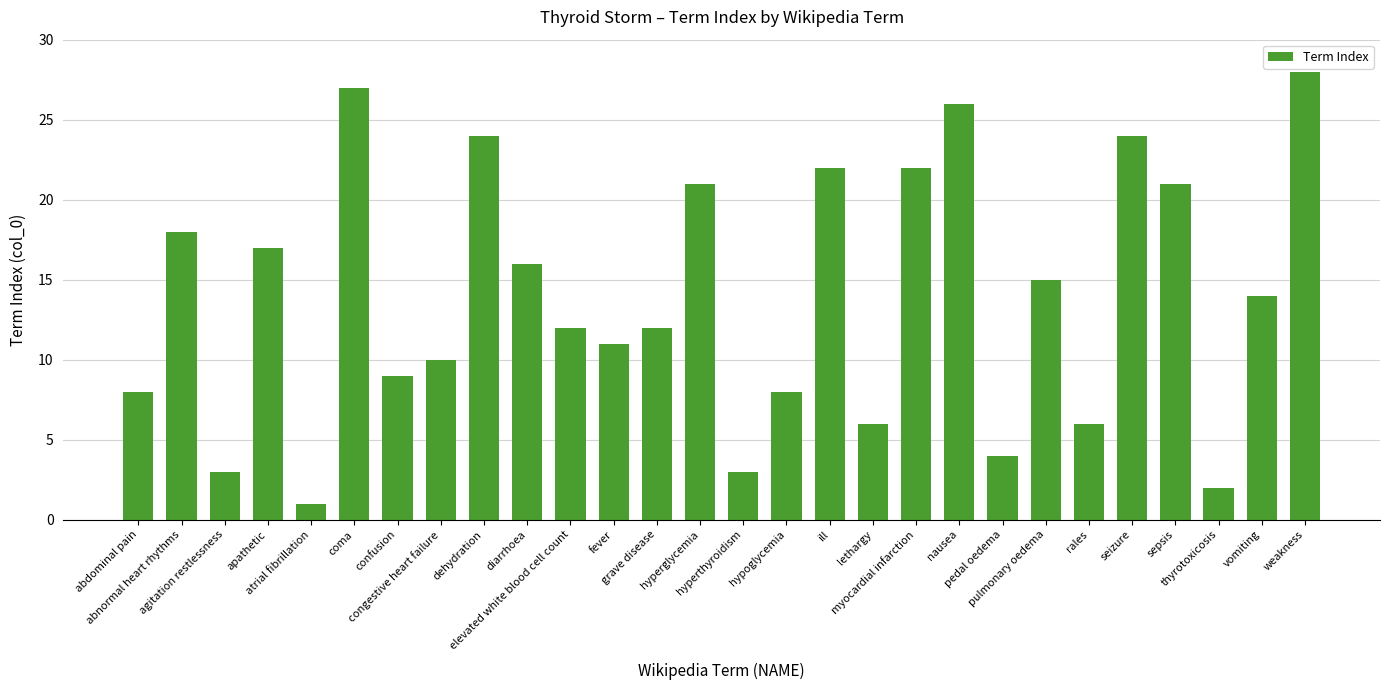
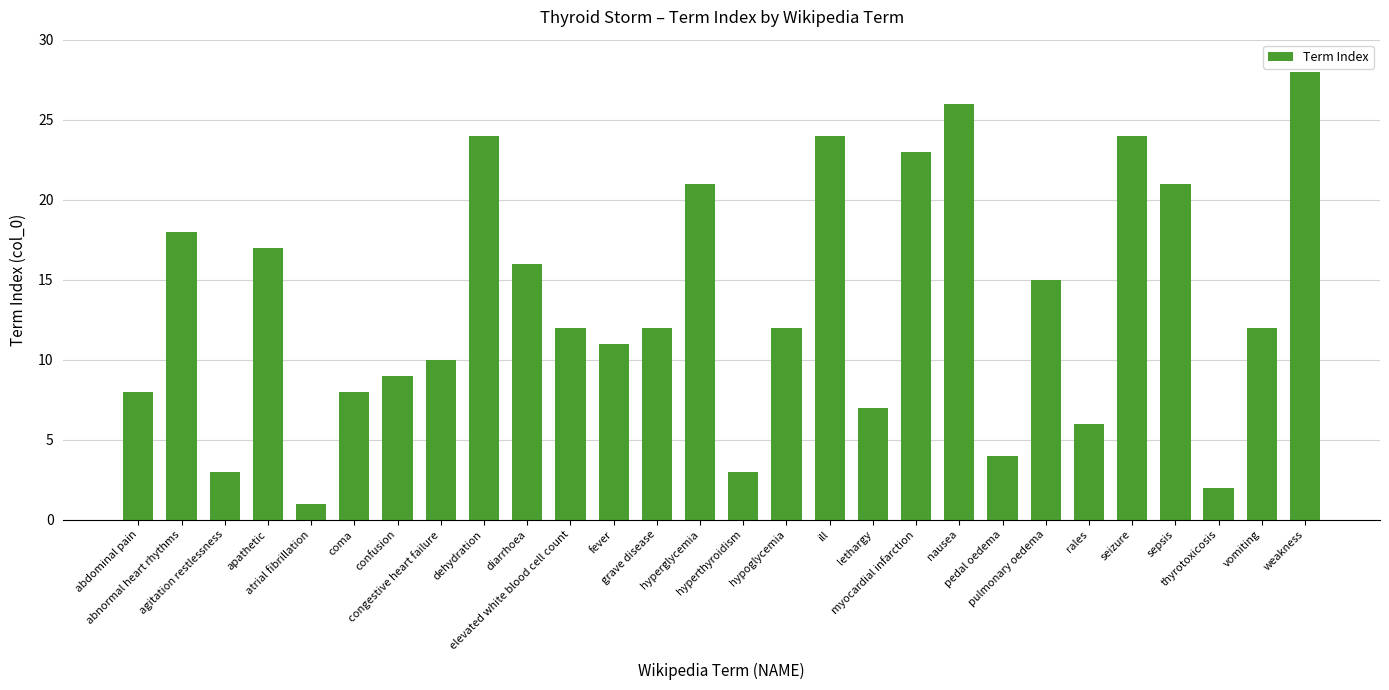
  {
    "abdominal pain": 8,
    "abnormal heart rhythms": 18,
    "agitation restlessness": 3,
    "apathetic": 17,
    "atrial fibrillation": 1,
-   "coma": 27,
+   "coma": 8,
    "confusion": 9,
    "congestive heart failure": 10,
    "dehydration": 24,
    "diarrhoea": 16,
    "elevated white blood cell count": 12,
    "fever": 11,
    "grave disease": 12,
    "hyperglycemia": 21,
    "hyperthyroidism": 3,
-   "hypoglycemia": 8,
-   "ill": 22,
-   "lethargy": 6,
-   "myocardial infarction": 22,
+   "hypoglycemia": 12,
+   "ill": 24,
+   "lethargy": 7,
+   "myocardial infarction": 23,
    "nausea": 26,
    "pedal oedema": 4,
    "pulmonary oedema": 15,
    "rales": 6,
    "seizure": 24,
    "sepsis": 21,
    "thyrotoxicosis": 2,
-   "vomiting": 14,
+   "vomiting": 12,
    "weakness": 28
  }
